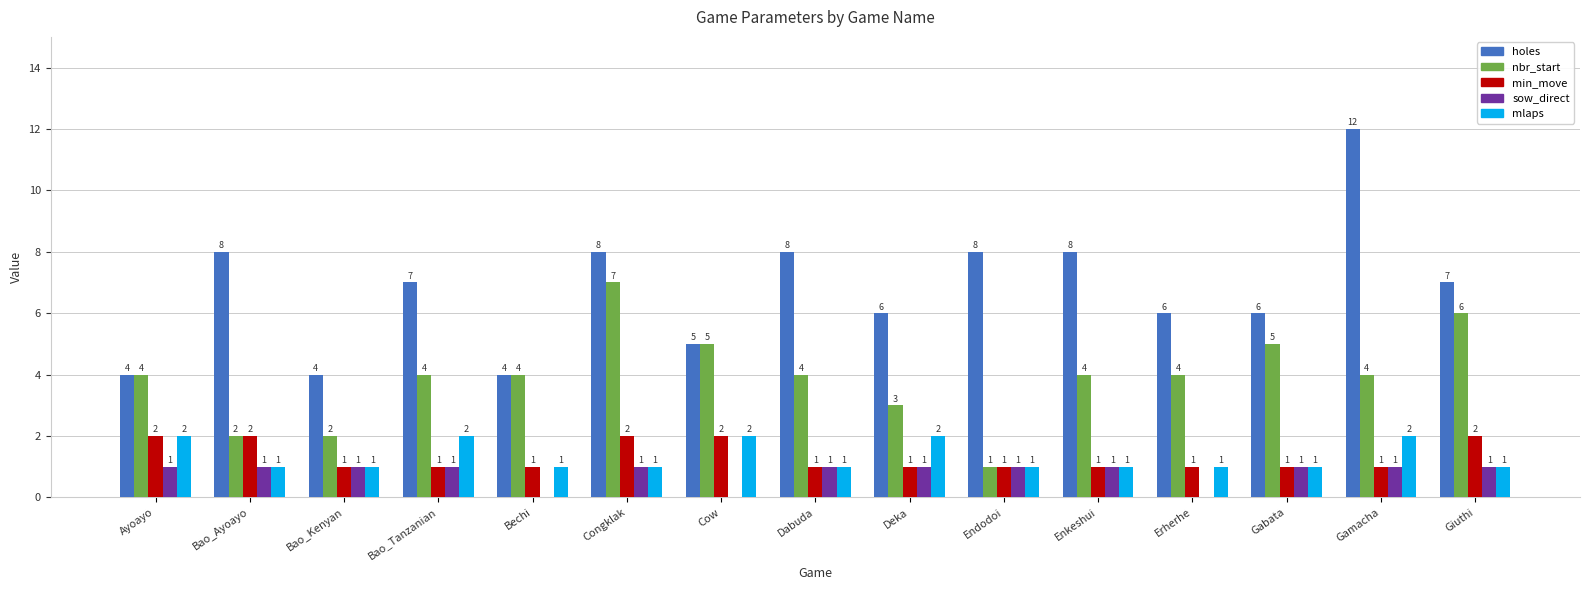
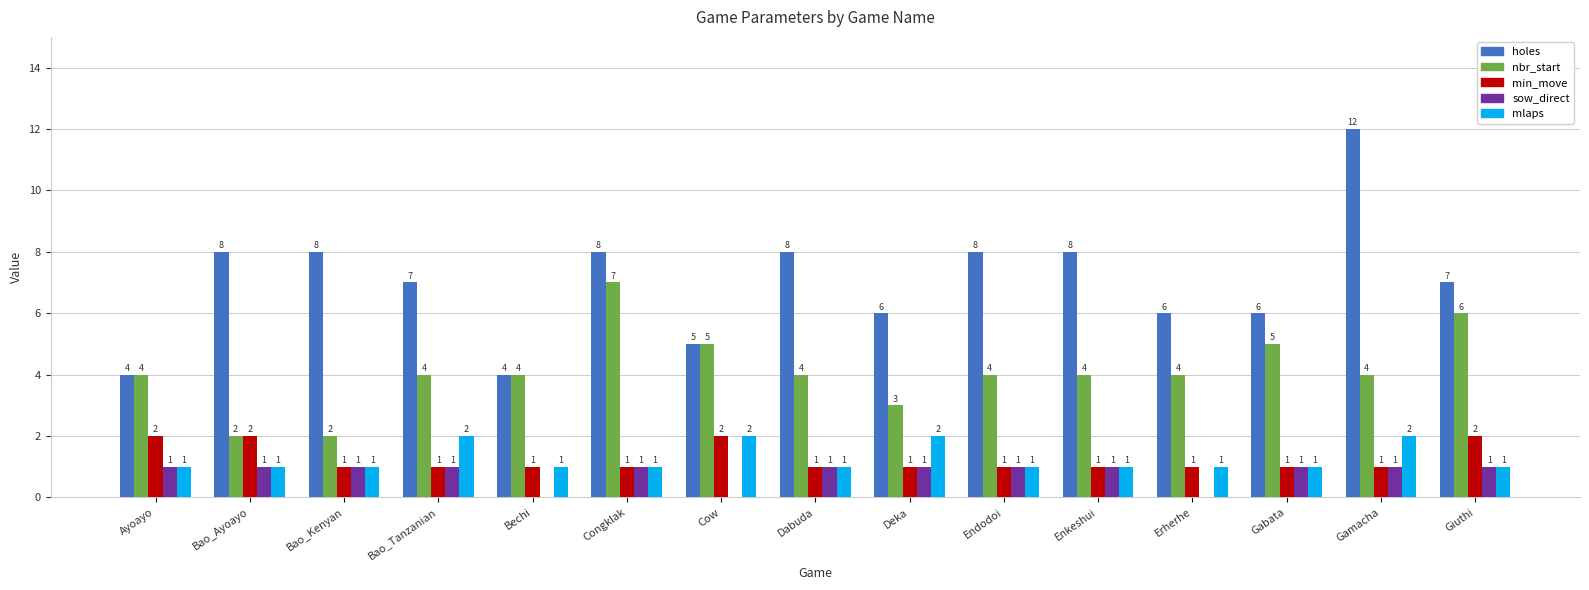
  {
    "holes": {
      "Ayoayo": 4,
      "Bao_Ayoayo": 8,
-     "Bao_Kenyan": 4,
+     "Bao_Kenyan": 8,
      "Bao_Tanzanian": 7,
      "Bechi": 4,
      "Congklak": 8,
      "Cow": 5,
      "Dabuda": 8,
      "Deka": 6,
      "Endodoi": 8,
      "Enkeshui": 8,
      "Erherhe": 6,
      "Gabata": 6,
      "Gamacha": 12,
      "Giuthi": 7
    },
    "nbr_start": {
      "Ayoayo": 4,
      "Bao_Ayoayo": 2,
      "Bao_Kenyan": 2,
      "Bao_Tanzanian": 4,
      "Bechi": 4,
      "Congklak": 7,
      "Cow": 5,
      "Dabuda": 4,
      "Deka": 3,
-     "Endodoi": 1,
+     "Endodoi": 4,
      "Enkeshui": 4,
      "Erherhe": 4,
      "Gabata": 5,
      "Gamacha": 4,
      "Giuthi": 6
    },
    "min_move": {
      "Ayoayo": 2,
      "Bao_Ayoayo": 2,
      "Bao_Kenyan": 1,
      "Bao_Tanzanian": 1,
      "Bechi": 1,
-     "Congklak": 2,
+     "Congklak": 1,
      "Cow": 2,
      "Dabuda": 1,
      "Deka": 1,
      "Endodoi": 1,
      "Enkeshui": 1,
      "Erherhe": 1,
      "Gabata": 1,
      "Gamacha": 1,
      "Giuthi": 2
    },
    "sow_direct": {
      "Ayoayo": 1,
      "Bao_Ayoayo": 1,
      "Bao_Kenyan": 1,
      "Bao_Tanzanian": 1,
      "Congklak": 1,
      "Dabuda": 1,
      "Deka": 1,
      "Endodoi": 1,
      "Enkeshui": 1,
      "Gabata": 1,
      "Gamacha": 1,
      "Giuthi": 1
    },
    "mlaps": {
-     "Ayoayo": 2,
+     "Ayoayo": 1,
      "Bao_Ayoayo": 1,
      "Bao_Kenyan": 1,
      "Bao_Tanzanian": 2,
      "Bechi": 1,
      "Congklak": 1,
      "Cow": 2,
      "Dabuda": 1,
      "Deka": 2,
      "Endodoi": 1,
      "Enkeshui": 1,
      "Erherhe": 1,
      "Gabata": 1,
      "Gamacha": 2,
      "Giuthi": 1
    }
  }
